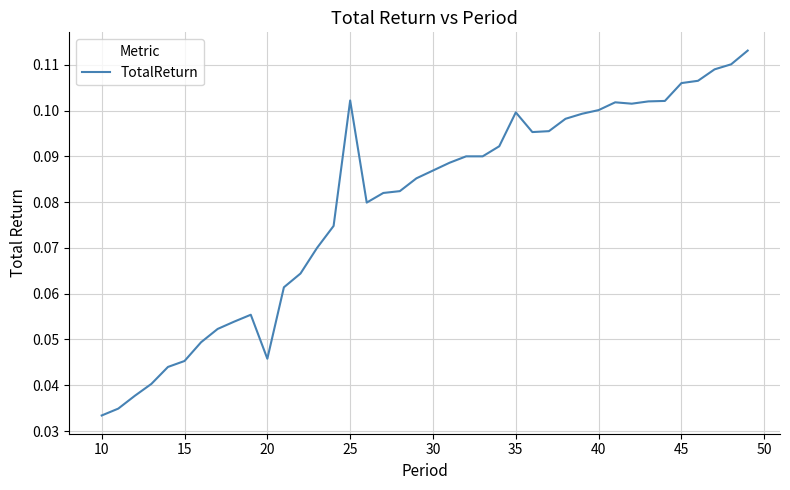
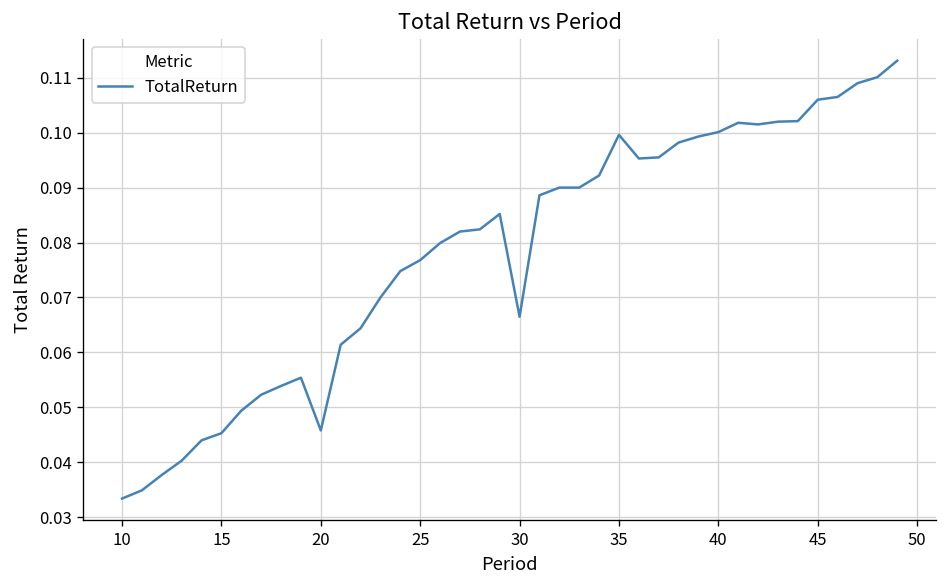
  {
    "10": 0.033,
    "15": 0.045,
    "20": 0.046,
-   "25": 0.102,
-   "30": 0.087,
+   "25": 0.077,
+   "30": 0.067,
    "35": 0.100,
    "40": 0.100,
    "45": 0.106
  }
